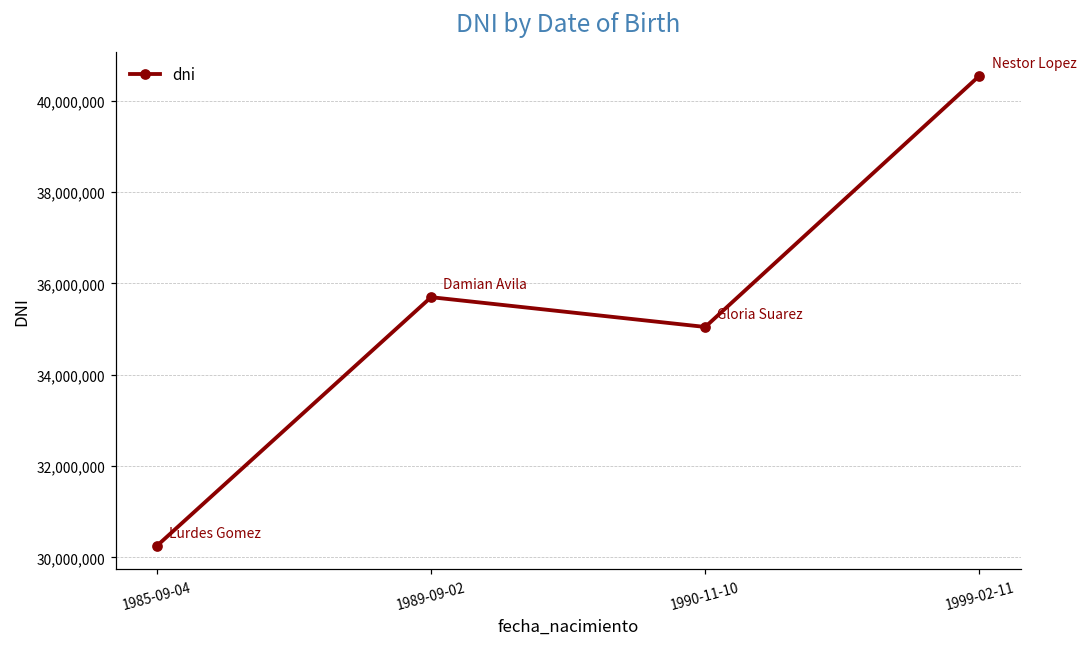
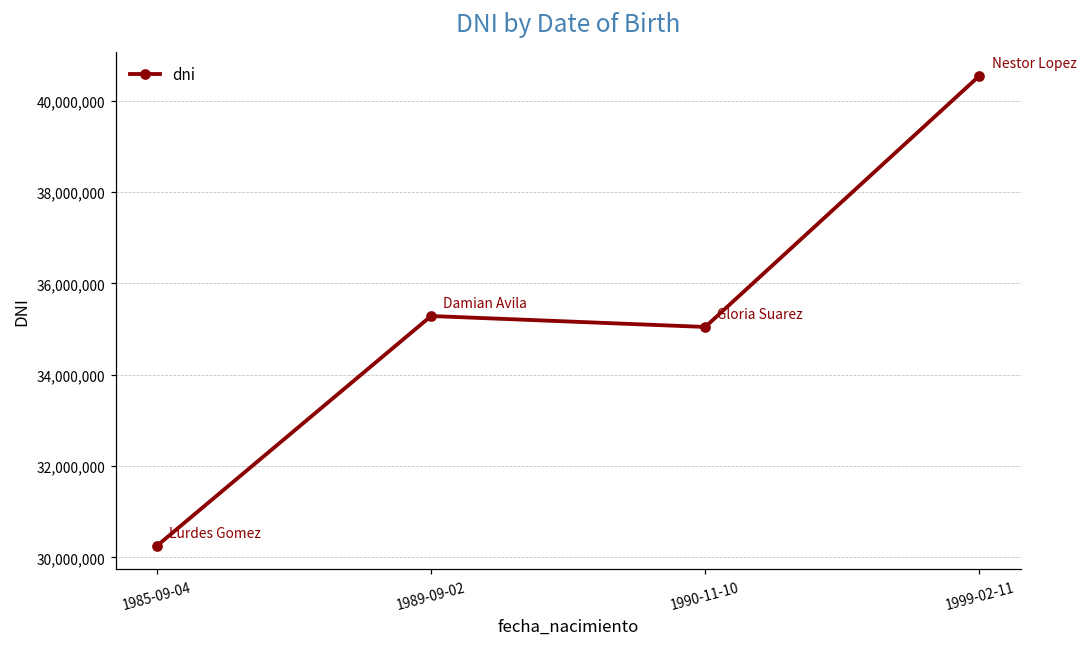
  {
    "1985-09-04": "30,300,000",
-   "1989-09-02": "35,700,000",
+   "1989-09-02": "35,300,000",
    "1990-11-10": "35,000,000",
    "1999-02-11": "40,500,000"
  }
